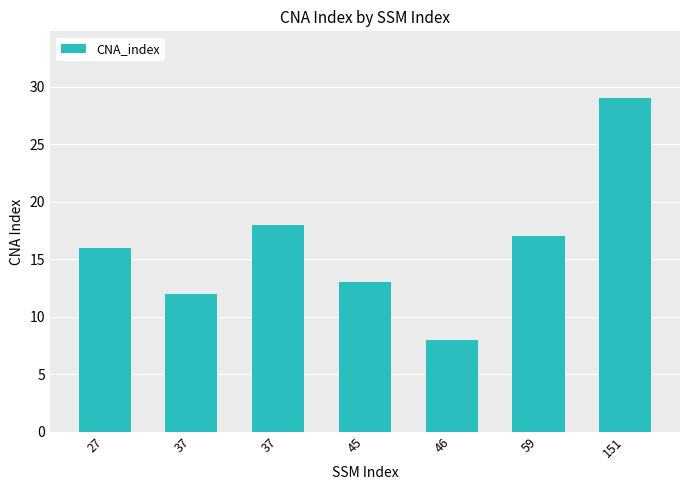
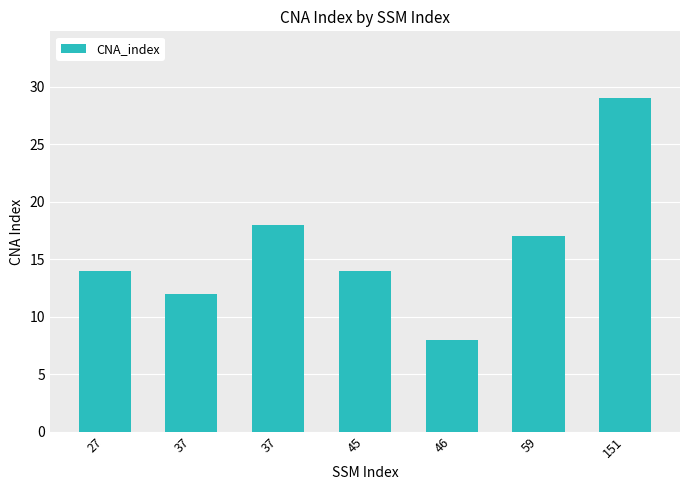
  {
-   "27": 16,
-   "45": 13,
+   "27": 14,
+   "45": 14,
    "46": 8,
    "59": 17,
    "151": 29
  }
